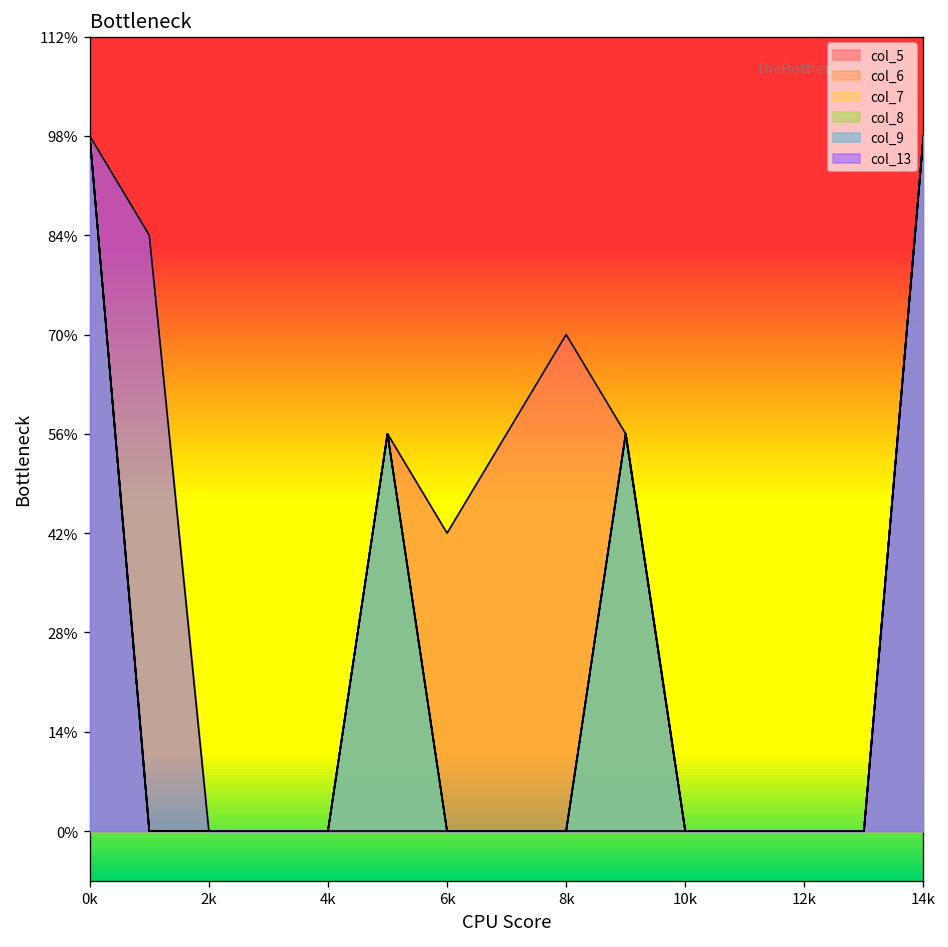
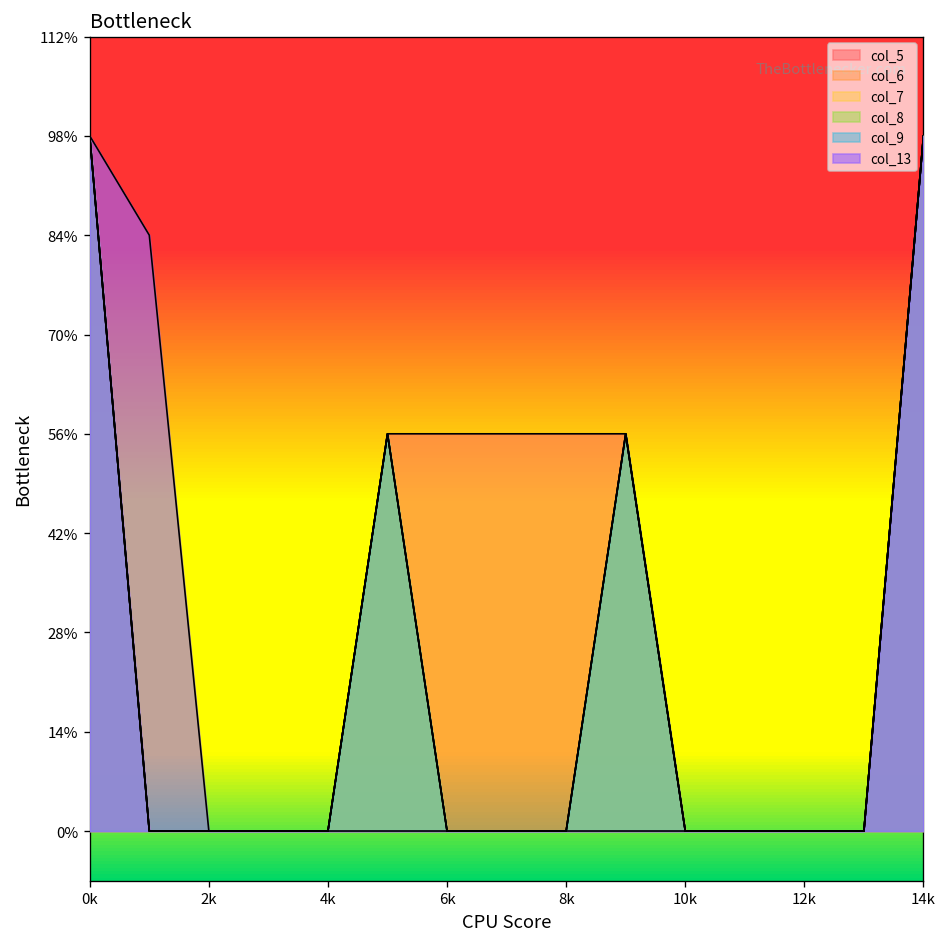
  {
    "col_5": {
-     "6k": "42%",
-     "8k": "70%"
+     "6k": "56%",
+     "8k": "56%"
    }
  }
